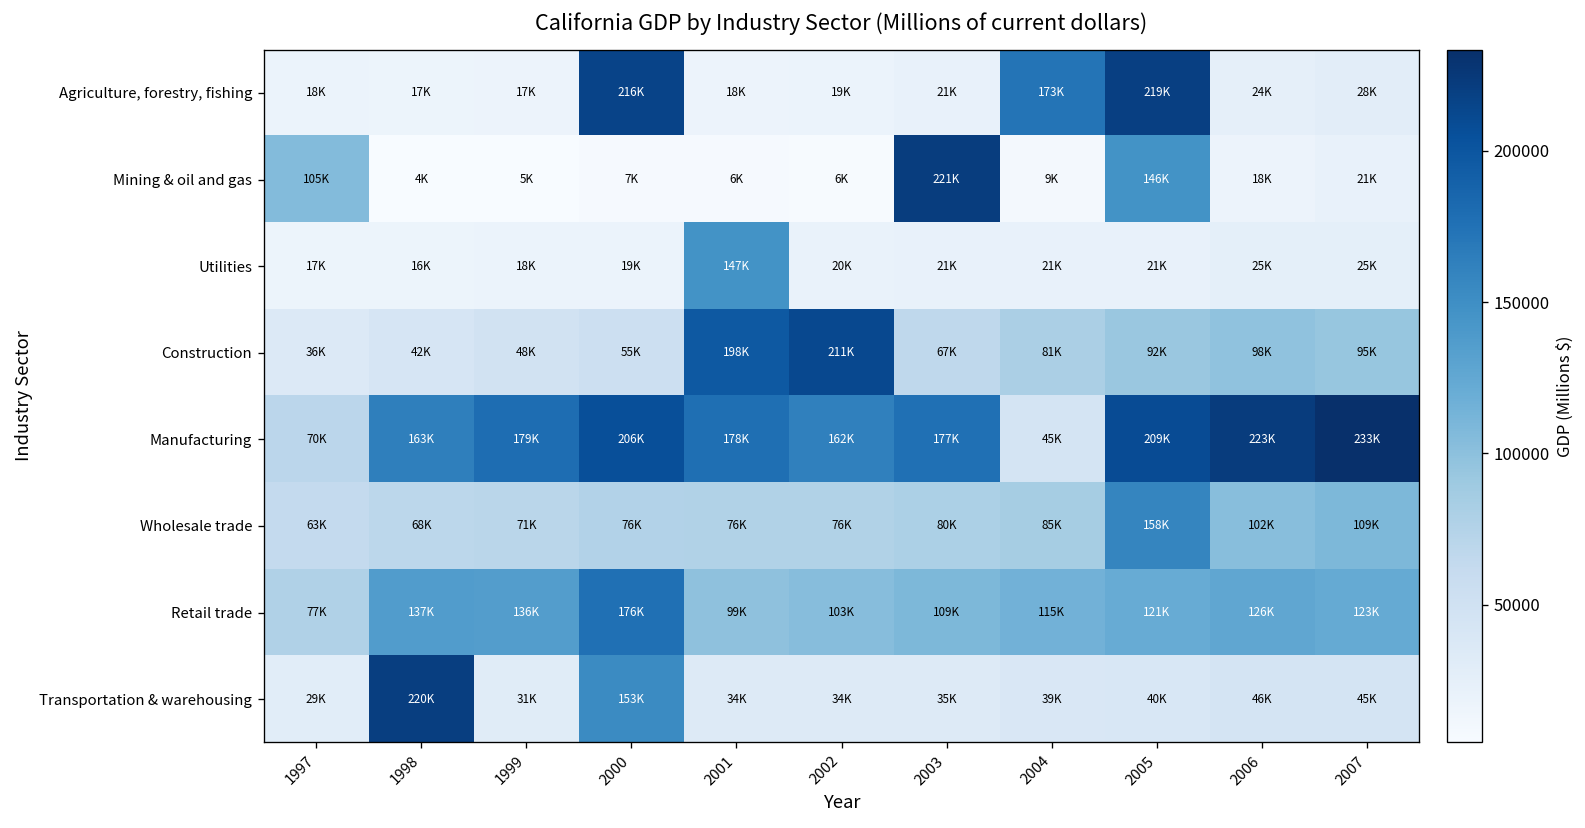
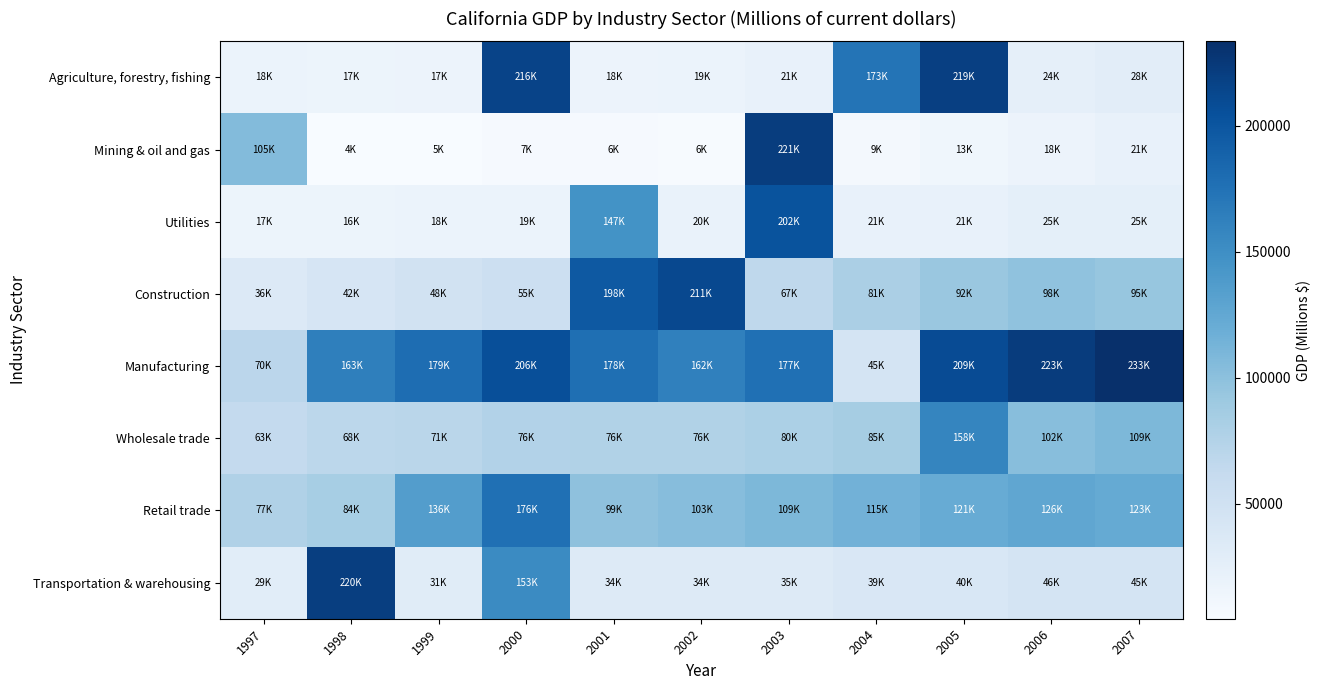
  {
    "Agriculture, forestry, fishing": {
      "1997": "18K",
      "1998": "17K",
      "1999": "17K",
      "2000": "216K",
      "2001": "18K",
      "2002": "19K",
      "2003": "21K",
      "2004": "173K",
      "2005": "219K",
      "2006": "24K",
      "2007": "28K"
    },
    "Mining & oil and gas": {
      "1997": "105K",
      "1998": "4K",
      "1999": "5K",
      "2000": "7K",
      "2001": "6K",
      "2002": "6K",
      "2003": "221K",
      "2004": "9K",
-     "2005": "146K",
+     "2005": "13K",
      "2006": "18K",
      "2007": "21K"
    },
    "Utilities": {
      "1997": "17K",
      "1998": "16K",
      "1999": "18K",
      "2000": "19K",
      "2001": "147K",
      "2002": "20K",
-     "2003": "21K",
+     "2003": "202K",
      "2004": "21K",
      "2005": "21K",
      "2006": "25K",
      "2007": "25K"
    },
    "Construction": {
      "1997": "36K",
      "1998": "42K",
      "1999": "48K",
      "2000": "55K",
      "2001": "198K",
      "2002": "211K",
      "2003": "67K",
      "2004": "81K",
      "2005": "92K",
      "2006": "98K",
      "2007": "95K"
    },
    "Manufacturing": {
      "1997": "70K",
      "1998": "163K",
      "1999": "179K",
      "2000": "206K",
      "2001": "178K",
      "2002": "162K",
      "2003": "177K",
      "2004": "45K",
      "2005": "209K",
      "2006": "223K",
      "2007": "233K"
    },
    "Wholesale trade": {
      "1997": "63K",
      "1998": "68K",
      "1999": "71K",
      "2000": "76K",
      "2001": "76K",
      "2002": "76K",
      "2003": "80K",
      "2004": "85K",
      "2005": "158K",
      "2006": "102K",
      "2007": "109K"
    },
    "Retail trade": {
      "1997": "77K",
-     "1998": "137K",
+     "1998": "84K",
      "1999": "136K",
      "2000": "176K",
      "2001": "99K",
      "2002": "103K",
      "2003": "109K",
      "2004": "115K",
      "2005": "121K",
      "2006": "126K",
      "2007": "123K"
    },
    "Transportation & warehousing": {
      "1997": "29K",
      "1998": "220K",
      "1999": "31K",
      "2000": "153K",
      "2001": "34K",
      "2002": "34K",
      "2003": "35K",
      "2004": "39K",
      "2005": "40K",
      "2006": "46K",
      "2007": "45K"
    }
  }
